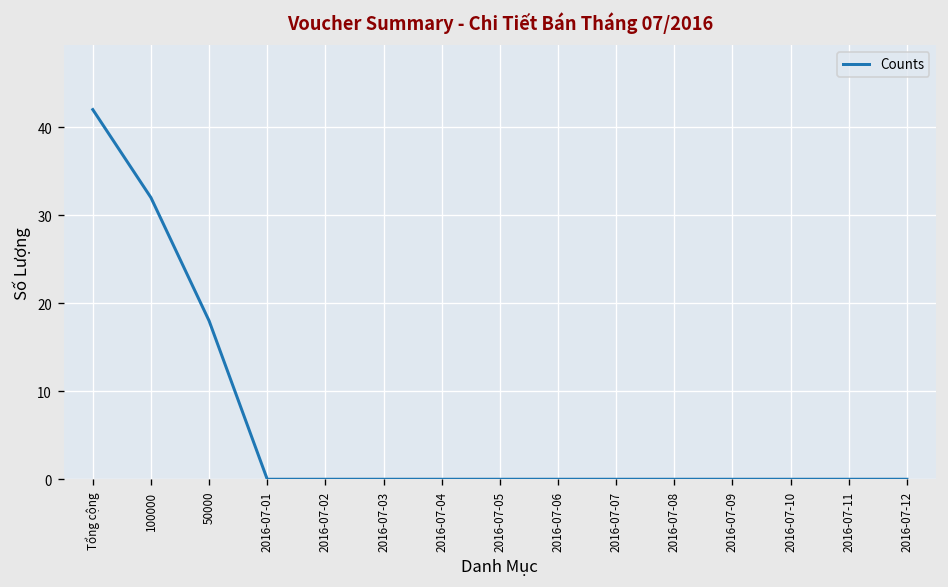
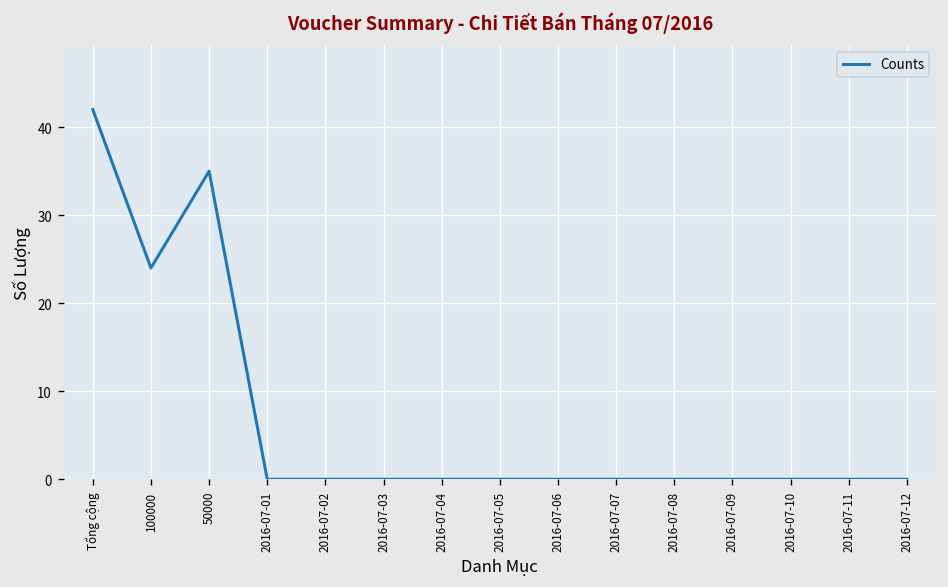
  {
    "Tổng cộng": 42,
-   "100000": 32,
-   "50000": 18,
+   "100000": 24,
+   "50000": 35,
    "2016-07-01": 0,
    "2016-07-02": 0,
    "2016-07-03": 0,
    "2016-07-04": 0,
    "2016-07-05": 0,
    "2016-07-06": 0,
    "2016-07-07": 0,
    "2016-07-08": 0,
    "2016-07-09": 0,
    "2016-07-10": 0,
    "2016-07-11": 0,
    "2016-07-12": 0
  }
